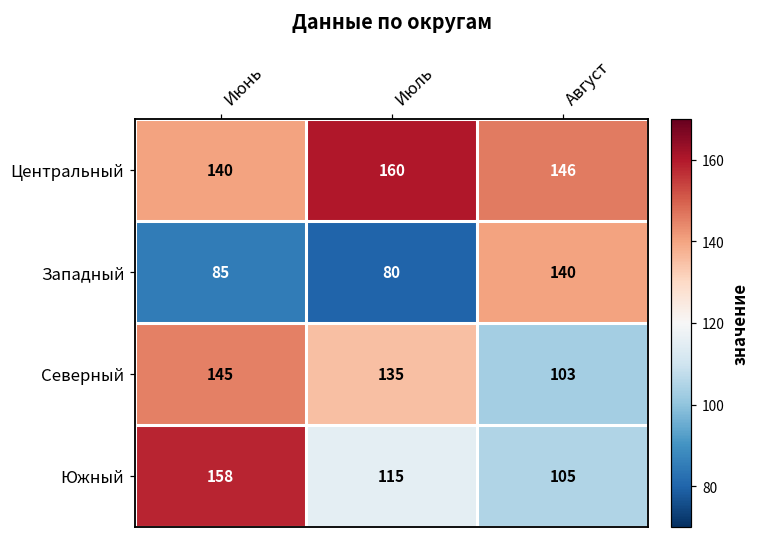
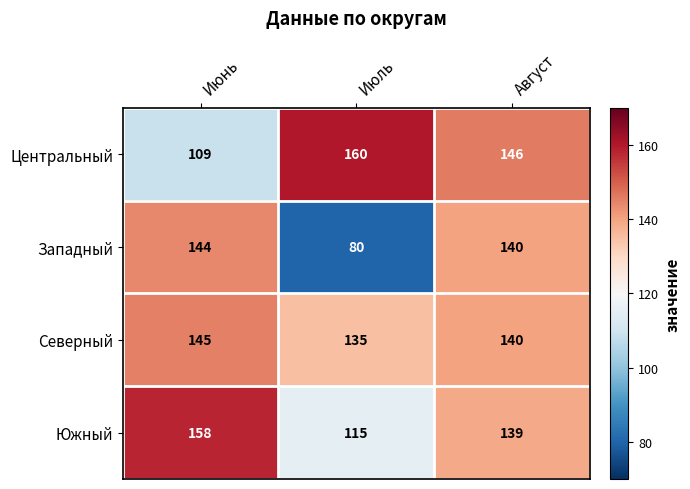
  {
    "Центральный": {
-     "Июнь": 140,
+     "Июнь": 109,
      "Июль": 160,
      "Август": 146
    },
    "Западный": {
-     "Июнь": 85,
+     "Июнь": 144,
      "Июль": 80,
      "Август": 140
    },
    "Северный": {
      "Июнь": 145,
      "Июль": 135,
-     "Август": 103
+     "Август": 140
    },
    "Южный": {
      "Июнь": 158,
      "Июль": 115,
-     "Август": 105
+     "Август": 139
    }
  }
